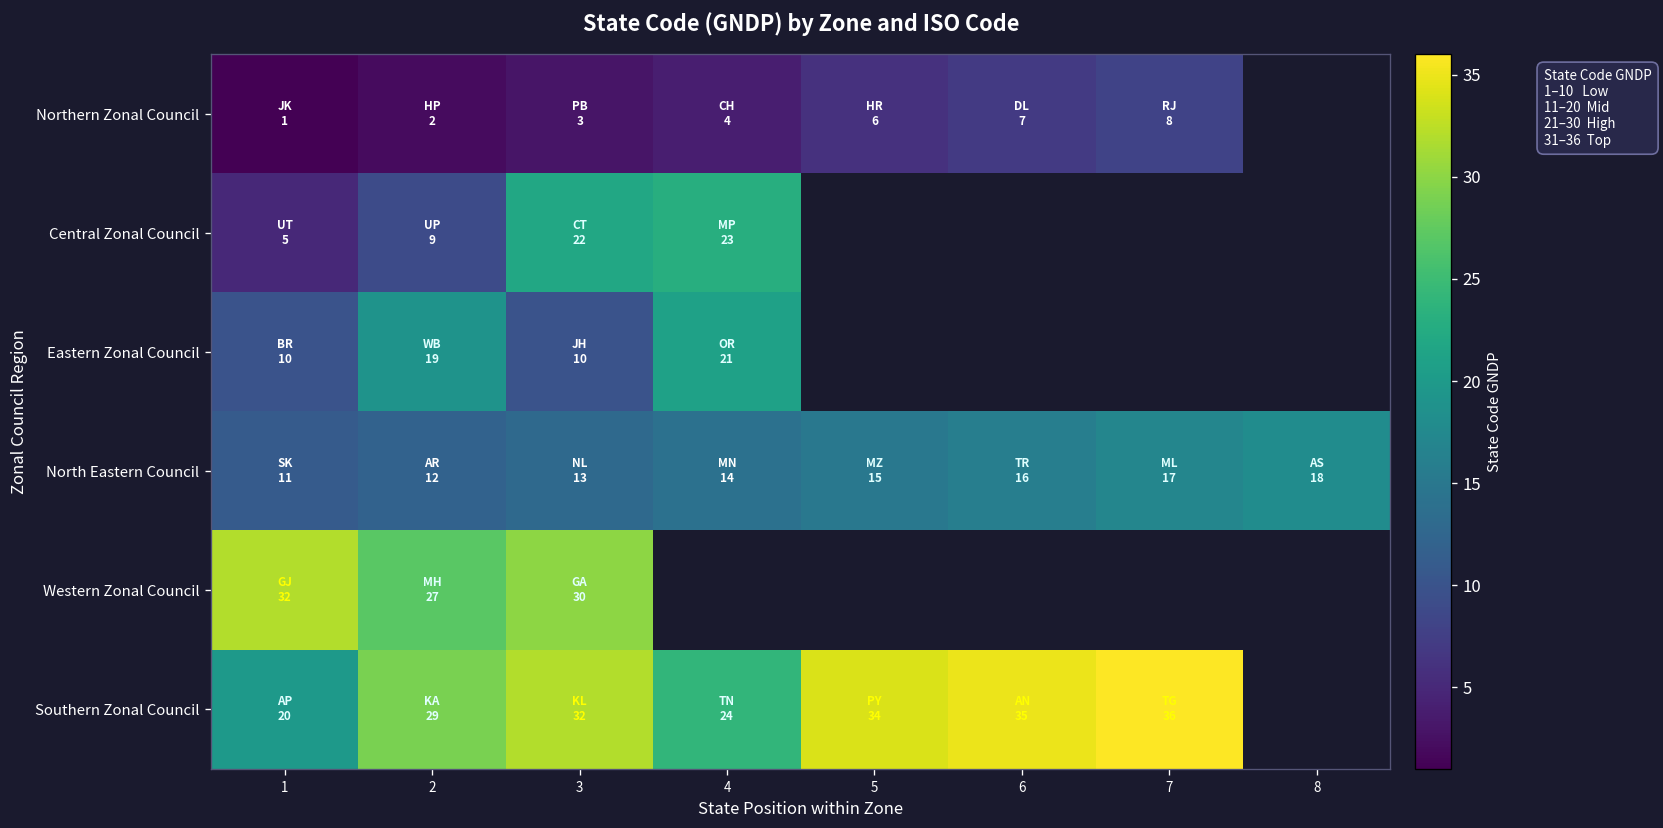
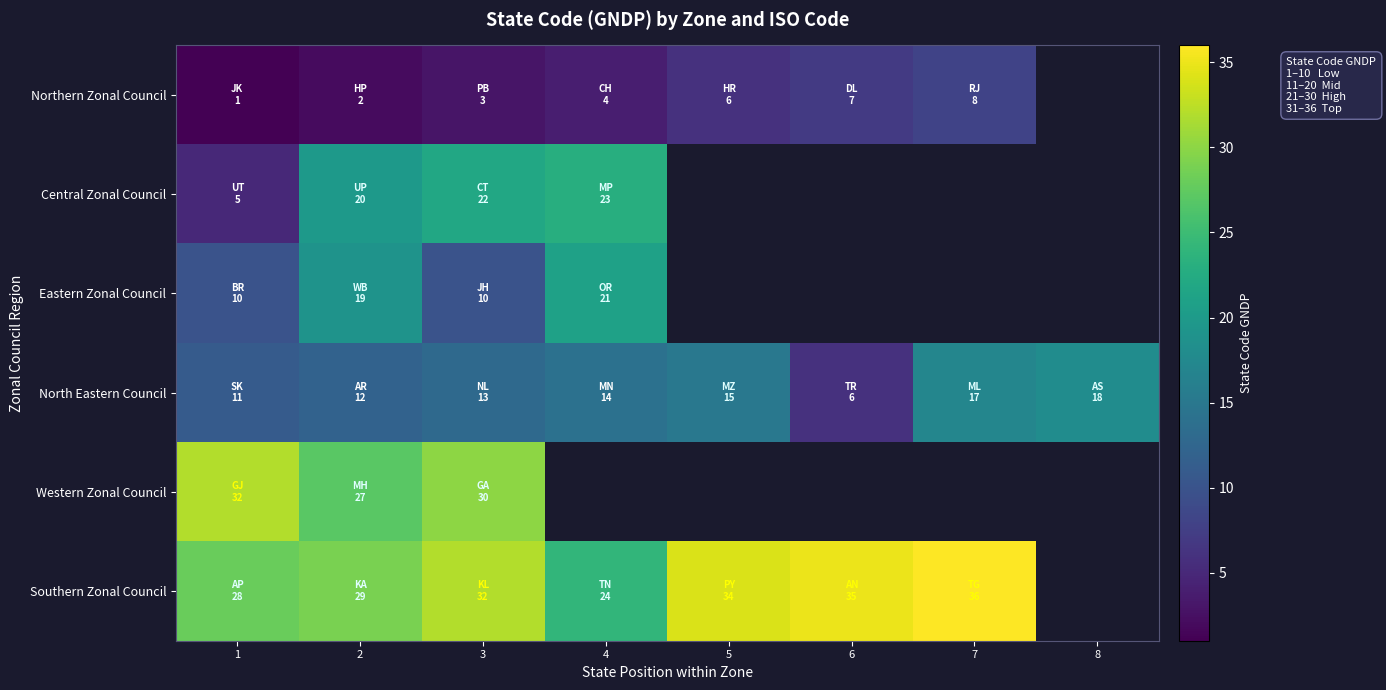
  {
    "Northern Zonal Council": {
      "1": 1,
      "2": 2,
      "3": 3,
      "4": 4,
      "5": 6,
      "6": 7,
      "7": 8
    },
    "Central Zonal Council": {
      "1": 5,
-     "2": 9,
+     "2": 20,
      "3": 22,
      "4": 23
    },
    "Eastern Zonal Council": {
      "1": 10,
      "2": 19,
      "3": 10,
      "4": 21
    },
    "North Eastern Council": {
      "1": 11,
      "2": 12,
      "3": 13,
      "4": 14,
      "5": 15,
-     "6": 16,
+     "6": 6,
      "7": 17,
      "8": 18
    },
    "Western Zonal Council": {
      "1": 32,
      "2": 27,
      "3": 30
    },
    "Southern Zonal Council": {
-     "1": 20,
+     "1": 28,
      "2": 29,
      "3": 32,
      "4": 24
    }
  }
